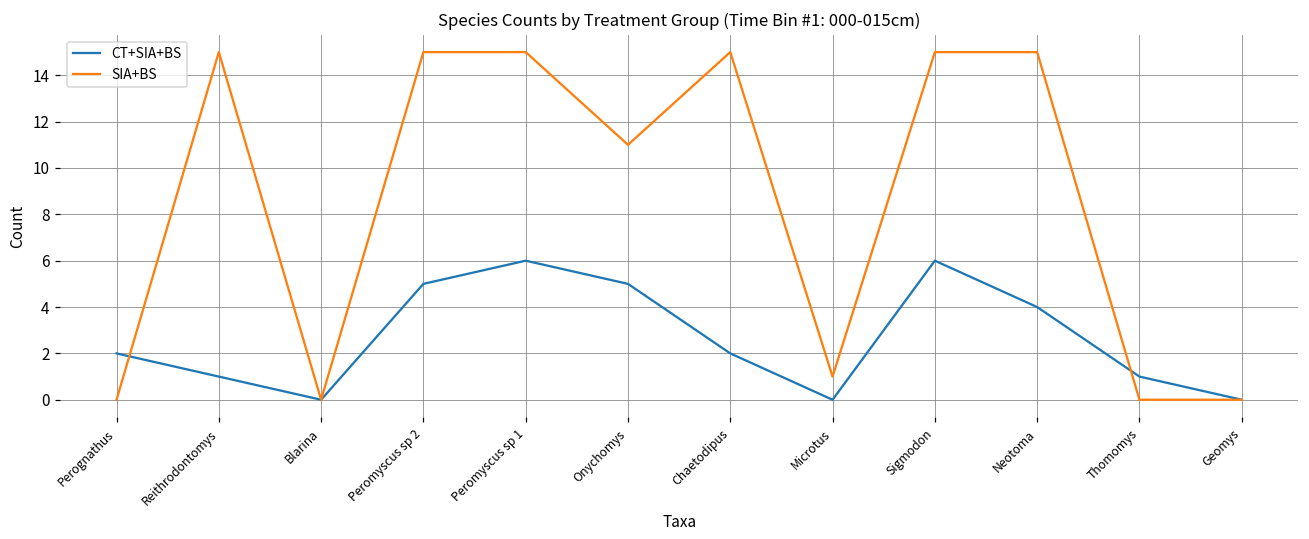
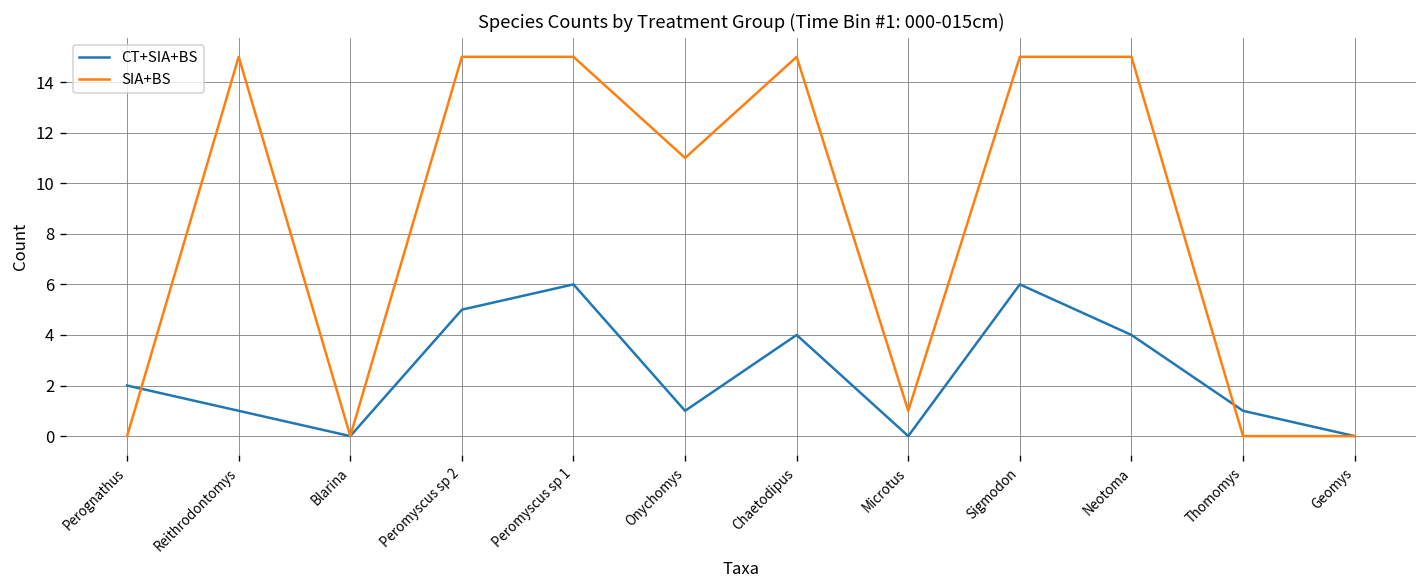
  {
    "CT+SIA+BS": {
      "Perognathus": 2,
      "Reithrodontomys": 1,
      "Peromyscus sp 2": 5,
      "Peromyscus sp 1": 6,
-     "Onychomys": 5,
-     "Chaetodipus": 2,
+     "Onychomys": 1,
+     "Chaetodipus": 4,
      "Microtus": 0,
      "Sigmodon": 6,
      "Neotoma": 4,
      "Thomomys": 1
    },
    "SIA+BS": {
      "Perognathus": 0,
      "Reithrodontomys": 15,
      "Peromyscus sp 2": 15,
      "Peromyscus sp 1": 15,
      "Onychomys": 11,
      "Chaetodipus": 15,
      "Microtus": 1,
      "Sigmodon": 15,
      "Neotoma": 15,
      "Thomomys": 0
    }
  }
